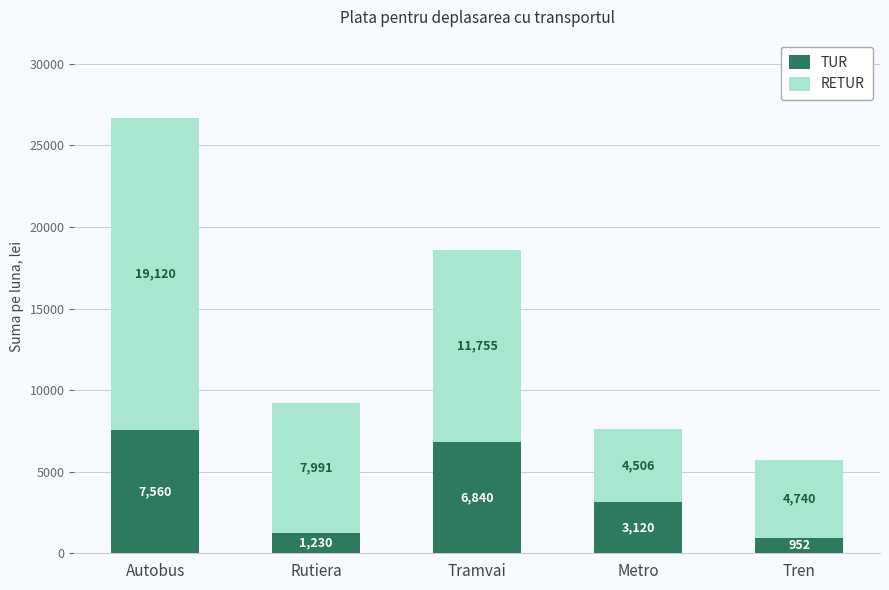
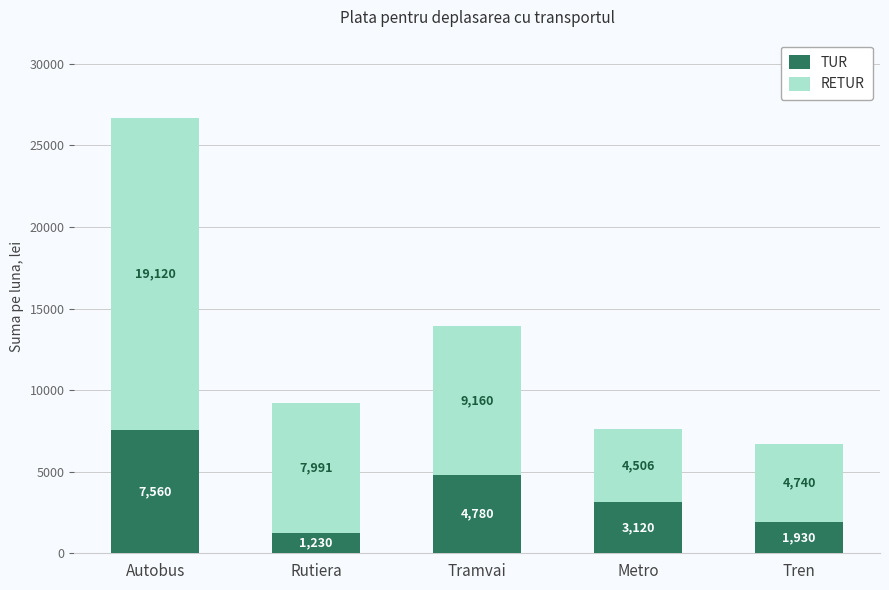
  {
    "TUR": {
      "Autobus": "7,560",
      "Rutiera": "1,230",
-     "Tramvai": "6,840",
+     "Tramvai": "4,780",
      "Metro": "3,120",
-     "Tren": "952"
+     "Tren": "1,930"
    },
    "RETUR": {
      "Autobus": "19,120",
      "Rutiera": "7,991",
-     "Tramvai": "11,755",
+     "Tramvai": "9,160",
      "Metro": "4,506",
      "Tren": "4,740"
    }
  }
